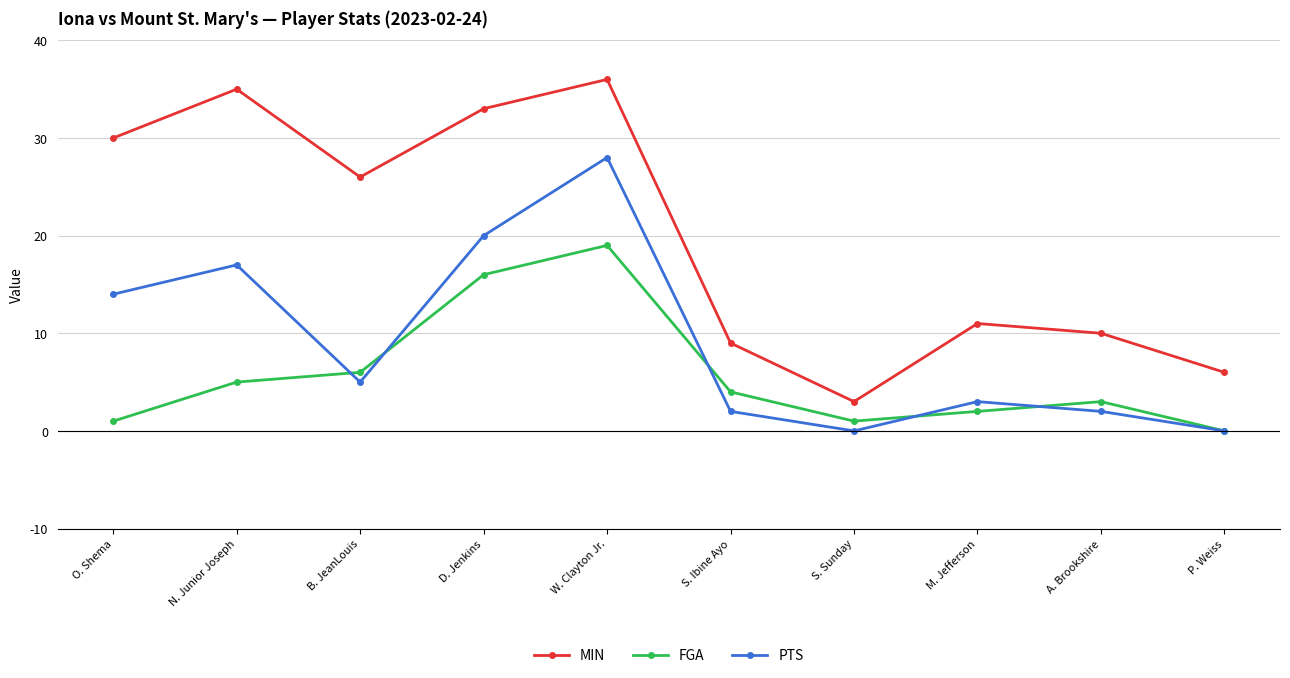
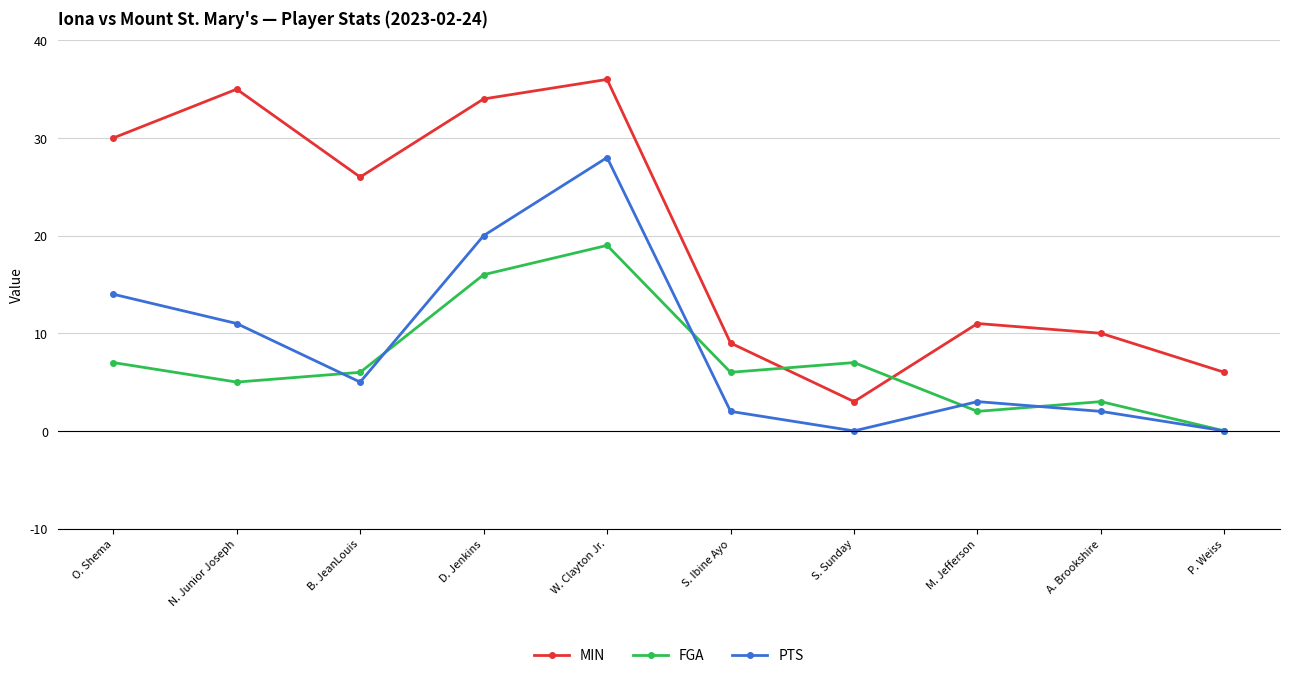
  {
    "MIN": {
      "O. Shema": 30,
      "N. Junior Joseph": 35,
      "B. JeanLouis": 26,
-     "D. Jenkins": 33,
+     "D. Jenkins": 34,
      "W. Clayton Jr.": 36,
      "S. Ibine Ayo": 9,
      "S. Sunday": 3,
      "M. Jefferson": 11,
      "A. Brookshire": 10,
      "P. Weiss": 6
    },
    "FGA": {
-     "O. Shema": 1,
+     "O. Shema": 7,
      "N. Junior Joseph": 5,
      "B. JeanLouis": 6,
      "D. Jenkins": 16,
      "W. Clayton Jr.": 19,
-     "S. Ibine Ayo": 4,
-     "S. Sunday": 1,
+     "S. Ibine Ayo": 6,
+     "S. Sunday": 7,
      "M. Jefferson": 2,
      "A. Brookshire": 3
    },
    "PTS": {
      "O. Shema": 14,
-     "N. Junior Joseph": 17,
+     "N. Junior Joseph": 11,
      "B. JeanLouis": 5,
      "D. Jenkins": 20,
      "W. Clayton Jr.": 28,
      "S. Ibine Ayo": 2,
      "S. Sunday": 0,
      "M. Jefferson": 3,
      "A. Brookshire": 2
    }
  }
